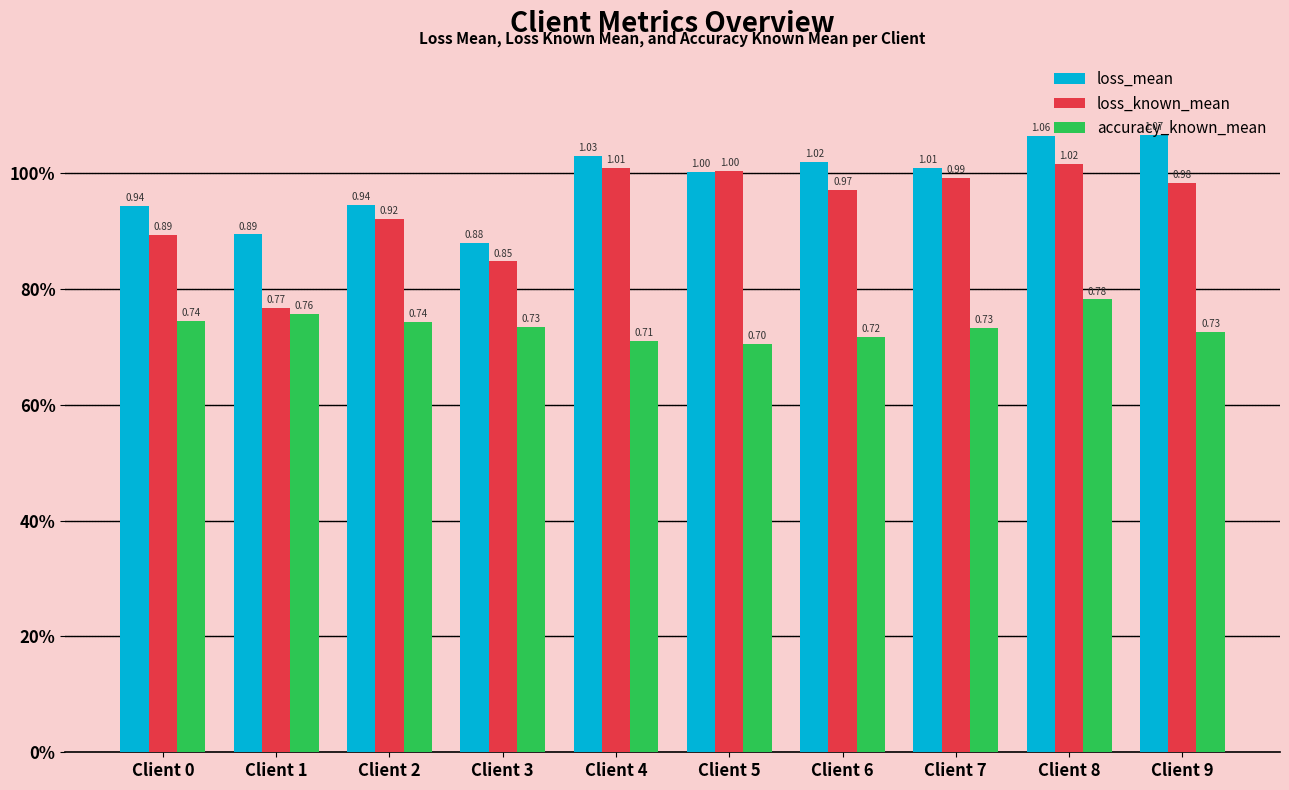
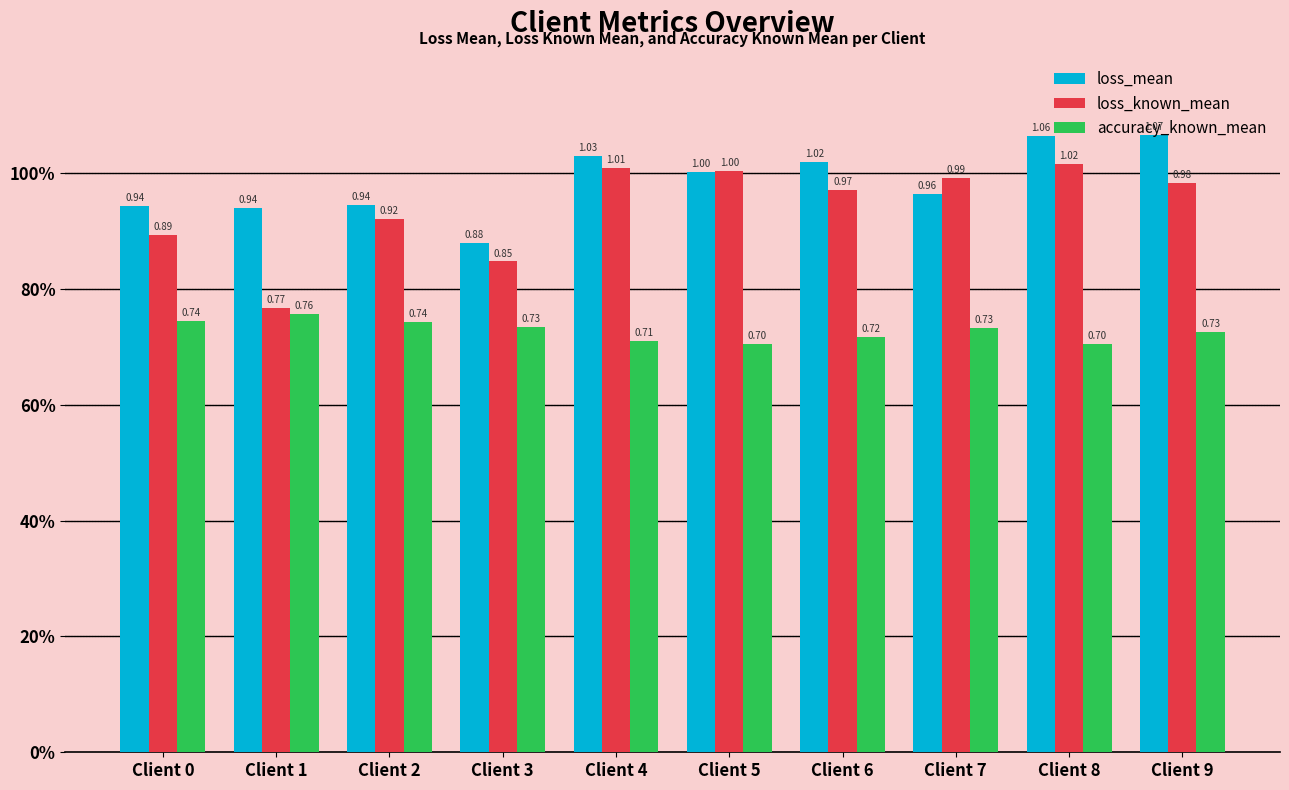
  {
    "loss_mean": {
      "Client 0": 0.94,
-     "Client 1": 0.89,
+     "Client 1": 0.94,
      "Client 2": 0.94,
      "Client 3": 0.88,
      "Client 4": 1.03,
      "Client 5": 1.00,
      "Client 6": 1.02,
-     "Client 7": 1.01,
+     "Client 7": 0.96,
      "Client 8": 1.06,
      "Client 9": 1.07
    },
    "loss_known_mean": {
      "Client 0": 0.89,
      "Client 1": 0.77,
      "Client 2": 0.92,
      "Client 3": 0.85,
      "Client 4": 1.01,
      "Client 5": 1.00,
      "Client 6": 0.97,
      "Client 7": 0.99,
      "Client 8": 1.02,
      "Client 9": 0.98
    },
    "accuracy_known_mean": {
      "Client 0": 0.74,
      "Client 1": 0.76,
      "Client 2": 0.74,
      "Client 3": 0.73,
      "Client 4": 0.71,
      "Client 5": 0.70,
      "Client 6": 0.72,
      "Client 7": 0.73,
-     "Client 8": 0.78,
+     "Client 8": 0.70,
      "Client 9": 0.73
    }
  }
